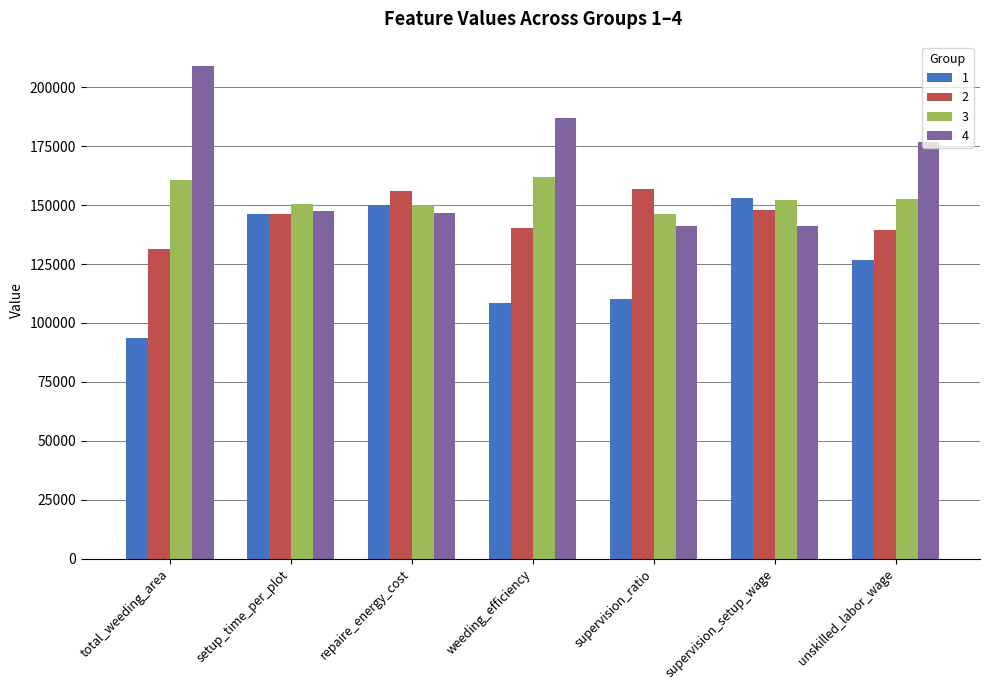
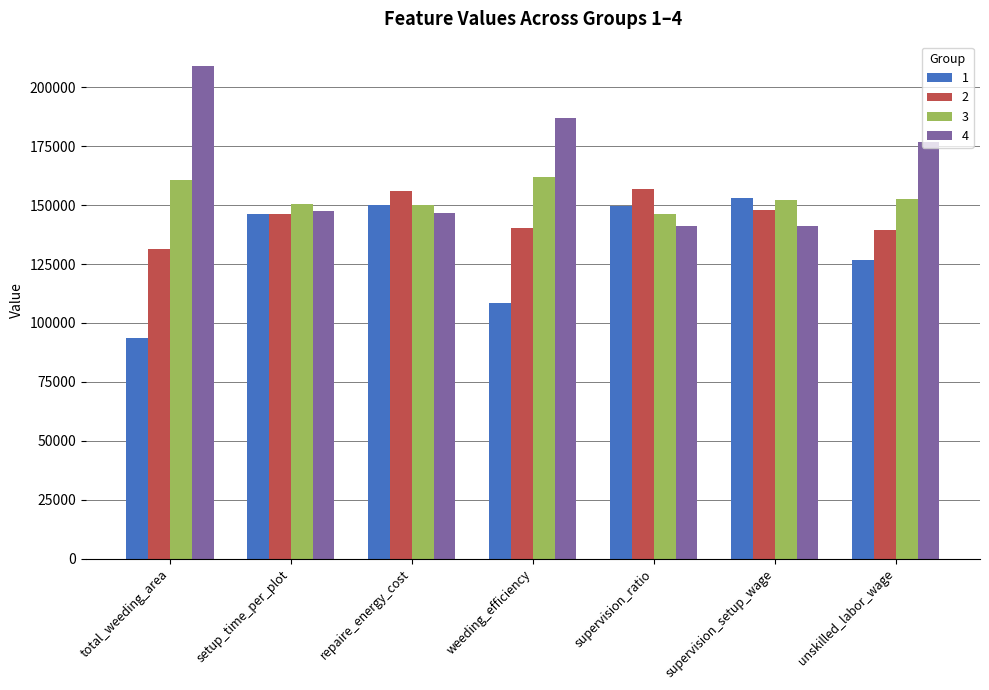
  {
    "1": {
      "total_weeding_area": 94000,
      "setup_time_per_plot": 146000,
      "repaire_energy_cost": 150000,
      "weeding_efficiency": 108000,
-     "supervision_ratio": 110000,
+     "supervision_ratio": 150000,
      "supervision_setup_wage": 153000,
      "unskilled_labor_wage": 127000
    },
    "2": {
      "total_weeding_area": 131000,
      "setup_time_per_plot": 146000,
      "repaire_energy_cost": 156000,
      "weeding_efficiency": 140000,
      "supervision_ratio": 157000,
      "supervision_setup_wage": 148000,
      "unskilled_labor_wage": 140000
    },
    "3": {
      "total_weeding_area": 161000,
      "setup_time_per_plot": 151000,
      "repaire_energy_cost": 150000,
      "weeding_efficiency": 162000,
      "supervision_ratio": 146000,
      "supervision_setup_wage": 152000,
      "unskilled_labor_wage": 152000
    },
    "4": {
      "total_weeding_area": 209000,
      "setup_time_per_plot": 147000,
      "repaire_energy_cost": 147000,
      "weeding_efficiency": 187000,
      "supervision_ratio": 141000,
      "supervision_setup_wage": 141000
    }
  }
